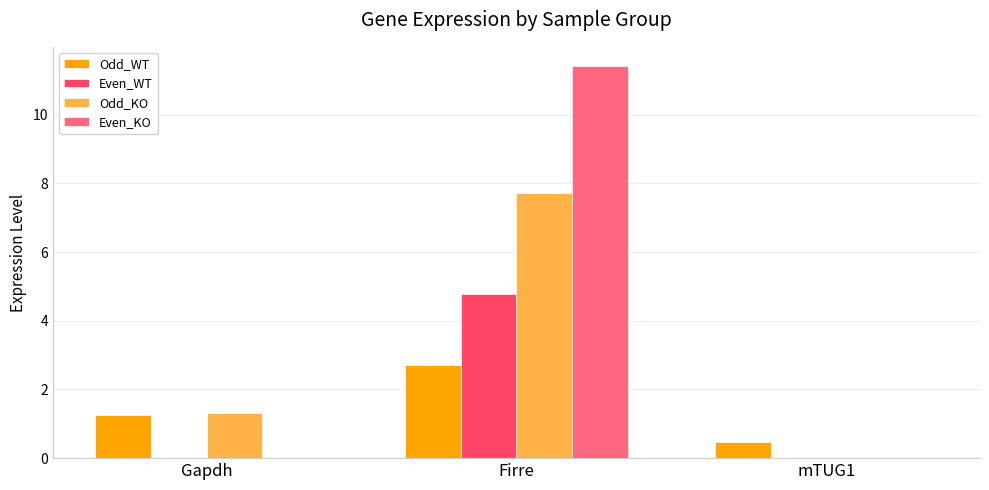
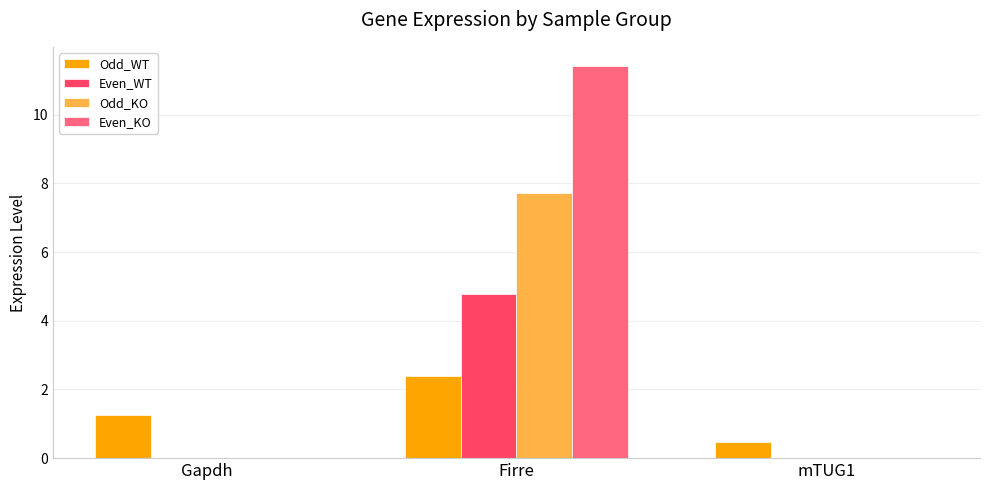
  {
    "Odd_WT": {
      "Gapdh": 1.3,
-     "Firre": 2.7,
+     "Firre": 2.4,
      "mTUG1": 0.5
    },
    "Odd_KO": {
-     "Gapdh": 1.3,
+     "Gapdh": 0.0,
      "Firre": 7.7
    }
  }
